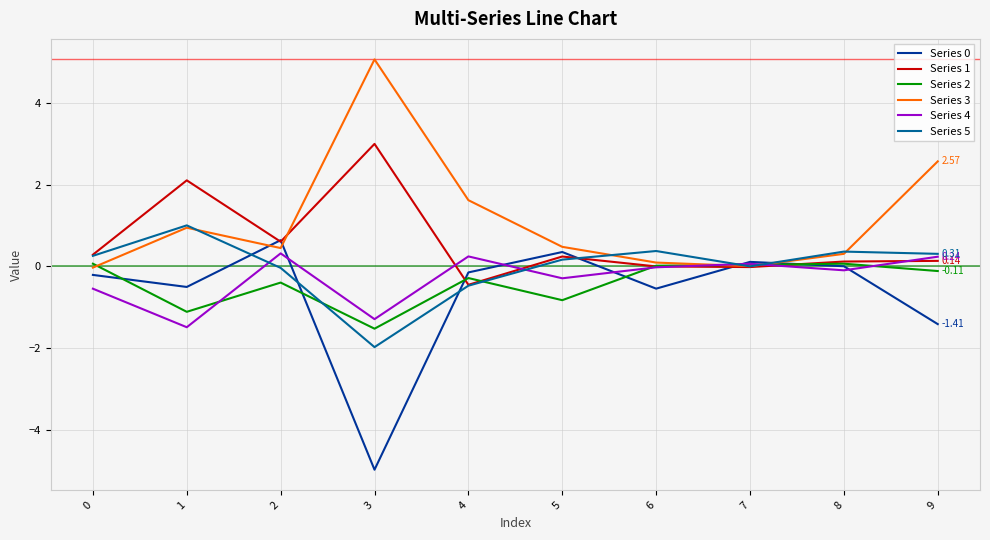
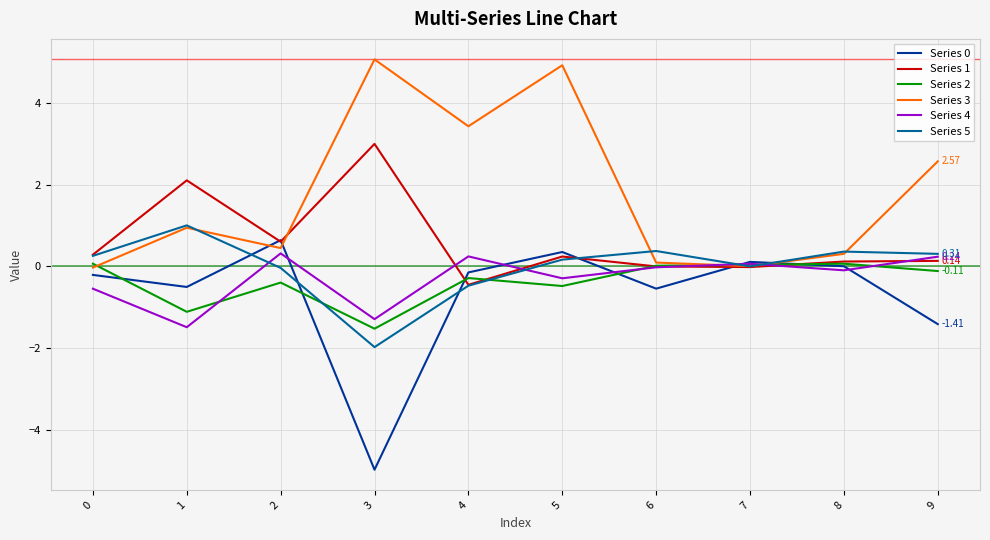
  {
    "Series 1": {
      "1": 2.1,
      "3": 3.0,
      "5": 0.2
    },
    "Series 2": {
      "0": 0.1,
      "1": -1.1,
      "2": -0.4,
      "3": -1.5,
      "4": -0.3,
-     "5": -0.8
+     "5": -0.5
    },
    "Series 3": {
      "0": 0.0,
      "2": 0.4,
      "3": 5.1,
-     "4": 1.6,
-     "5": 0.5,
+     "4": 3.4,
+     "5": 4.9,
      "6": 0.1
    },
    "Series 4": {
      "0": -0.5,
      "1": -1.5,
      "2": 0.3,
      "3": -1.3,
      "4": 0.2,
      "5": -0.3,
      "8": -0.1
    }
  }
